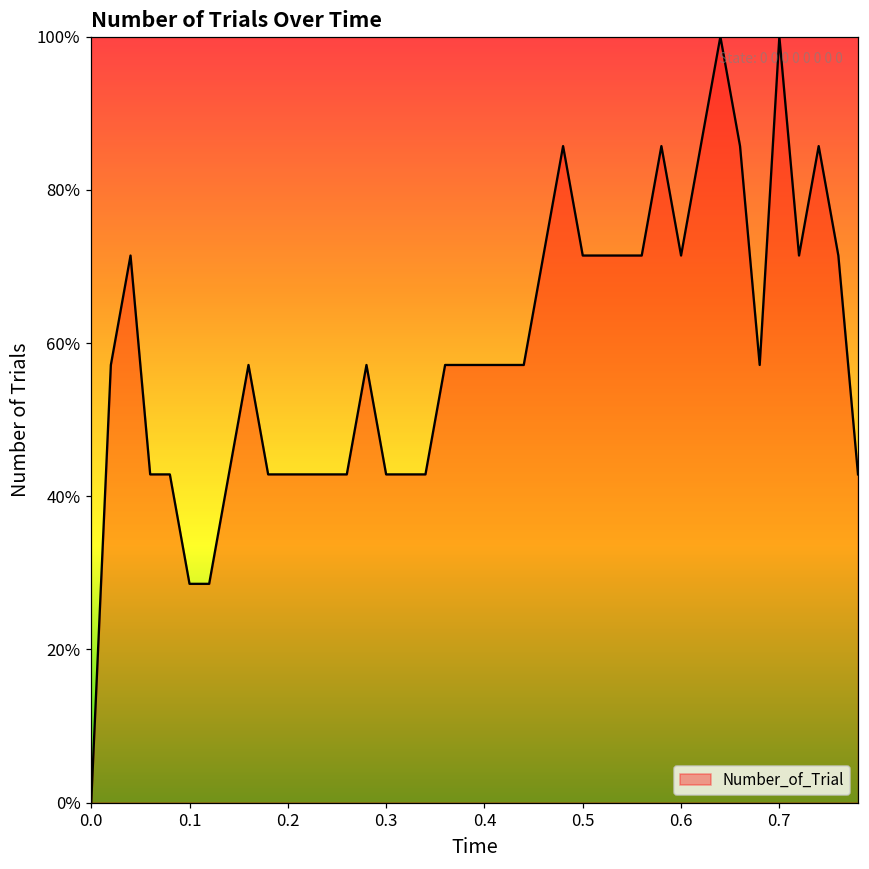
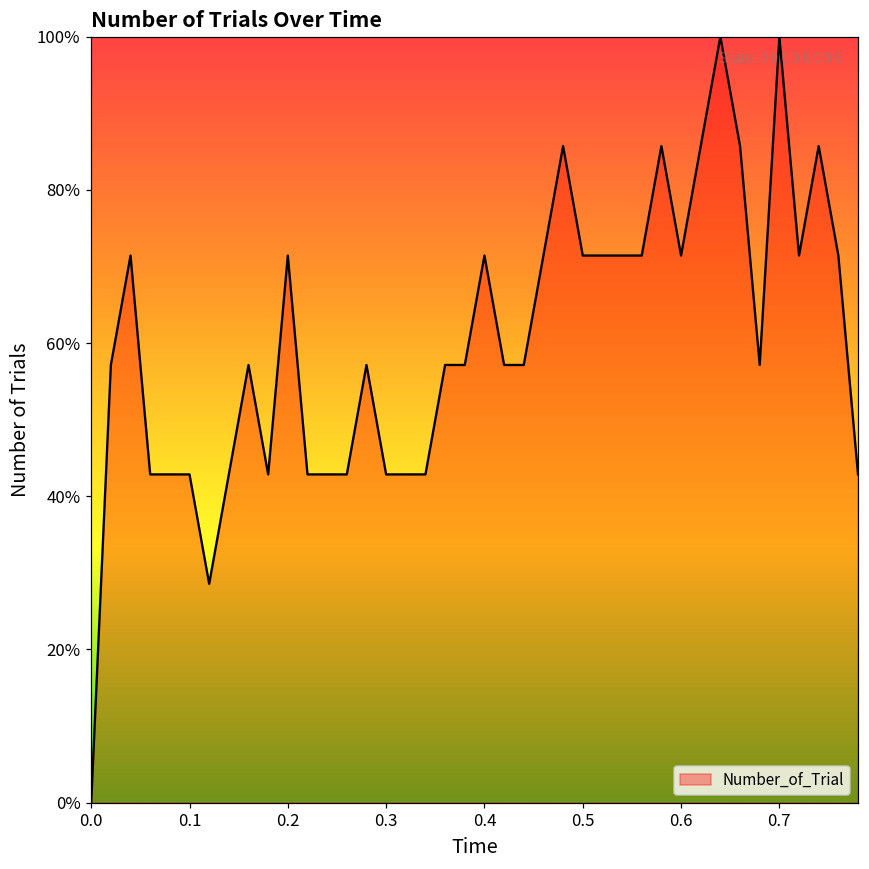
  {
    "0.0": "0%",
-   "0.1": "29%",
-   "0.2": "43%",
+   "0.1": "43%",
+   "0.2": "71%",
    "0.3": "43%",
-   "0.4": "57%",
+   "0.4": "71%",
    "0.5": "71%",
    "0.6": "71%"
  }
